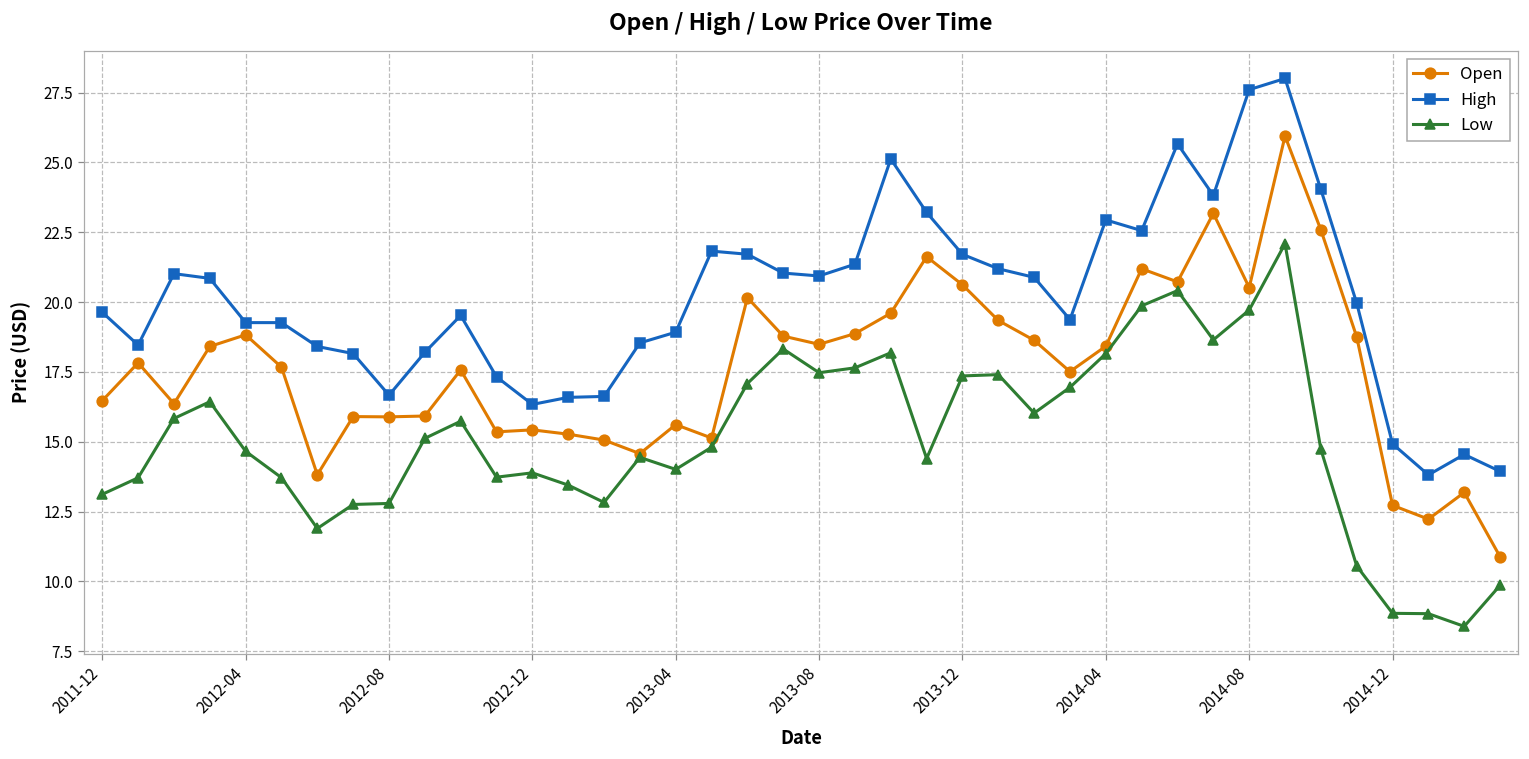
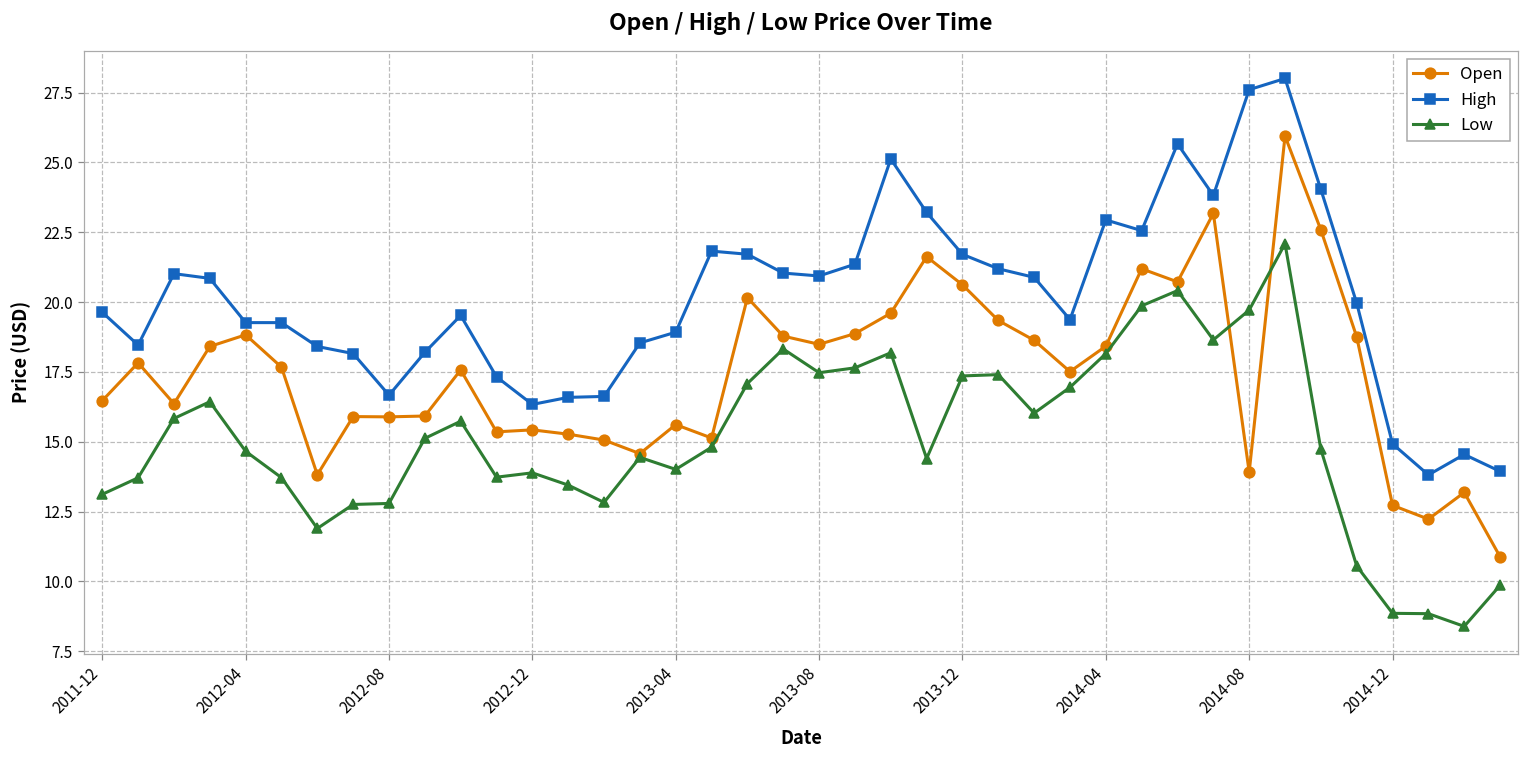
  {
    "Open": {
      "2011-12": 16.5,
      "2012-04": 18.8,
      "2012-08": 15.9,
      "2012-12": 15.4,
      "2013-04": 15.6,
      "2013-08": 18.5,
      "2013-12": 20.6,
      "2014-04": 18.4,
-     "2014-08": 20.5,
+     "2014-08": 13.9,
      "2014-12": 12.7
    },
    "High": {
      "2011-12": 19.6,
      "2012-04": 19.3,
      "2012-08": 16.7,
      "2012-12": 16.3,
      "2013-04": 18.9,
      "2013-08": 20.9,
      "2013-12": 21.7,
      "2014-04": 22.9,
      "2014-08": 27.6,
      "2014-12": 14.9
    },
    "Low": {
      "2011-12": 13.1,
      "2012-04": 14.7,
      "2012-08": 12.8,
      "2012-12": 13.9,
      "2013-04": 14.0,
      "2013-08": 17.5,
      "2013-12": 17.4,
      "2014-04": 18.2,
      "2014-08": 19.7,
      "2014-12": 8.9
    }
  }
